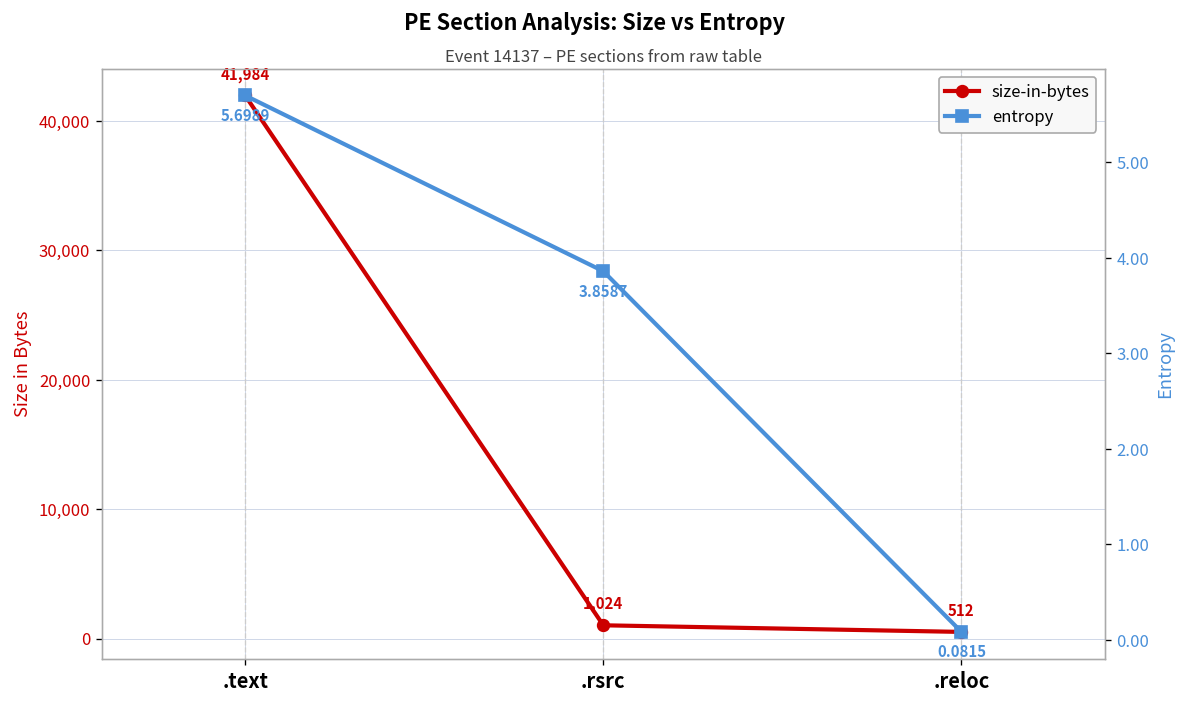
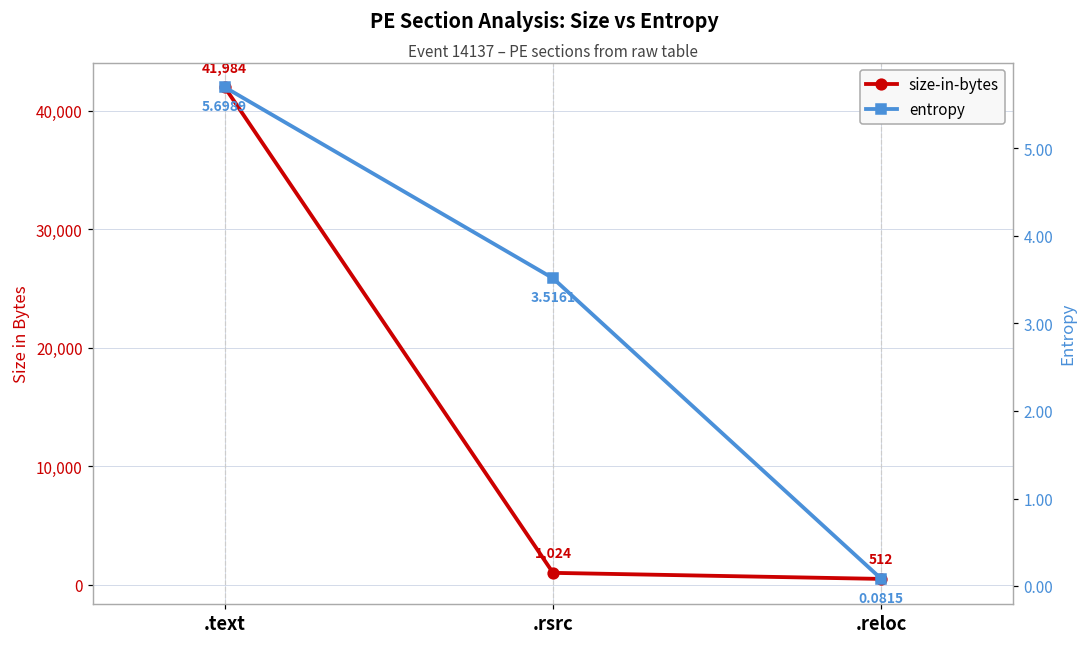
  {
    "size-in-bytes": {
      ".text": "41,984",
      ".rsrc": "1,024",
      ".reloc": "512"
    },
    "entropy": {
      ".text": "5.6989",
-     ".rsrc": "3.8587",
+     ".rsrc": "3.5161",
      ".reloc": "0.0815"
    }
  }
